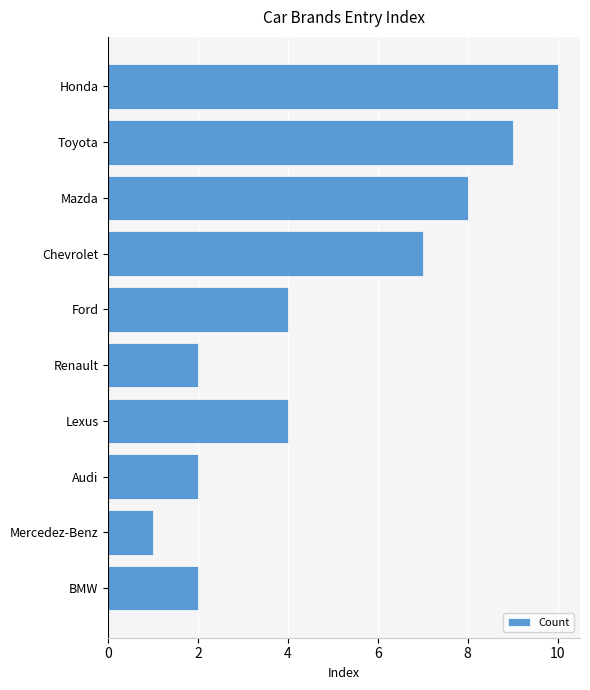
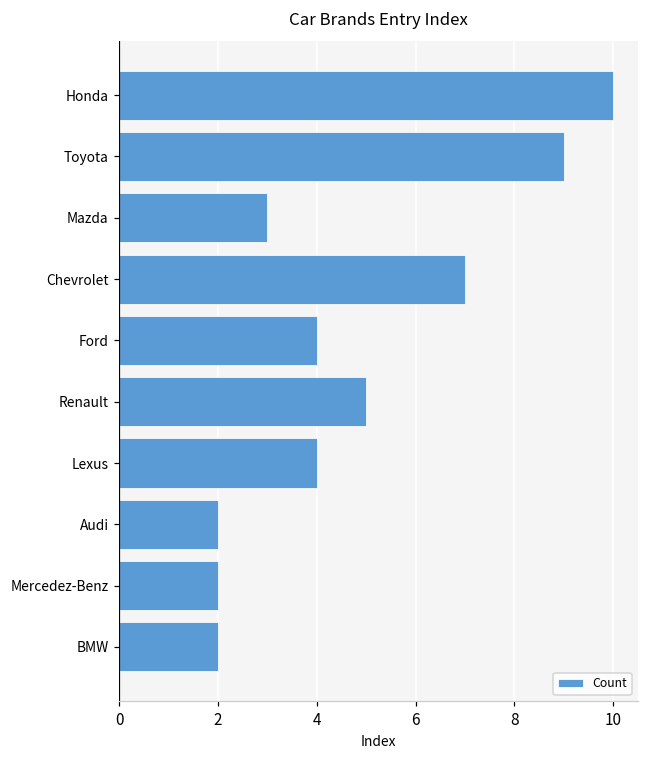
  {
    "Honda": 10,
    "Toyota": 9,
-   "Mazda": 8,
+   "Mazda": 3,
    "Chevrolet": 7,
    "Ford": 4,
-   "Renault": 2,
+   "Renault": 5,
    "Lexus": 4,
    "Audi": 2,
-   "Mercedez-Benz": 1,
+   "Mercedez-Benz": 2,
    "BMW": 2
  }
